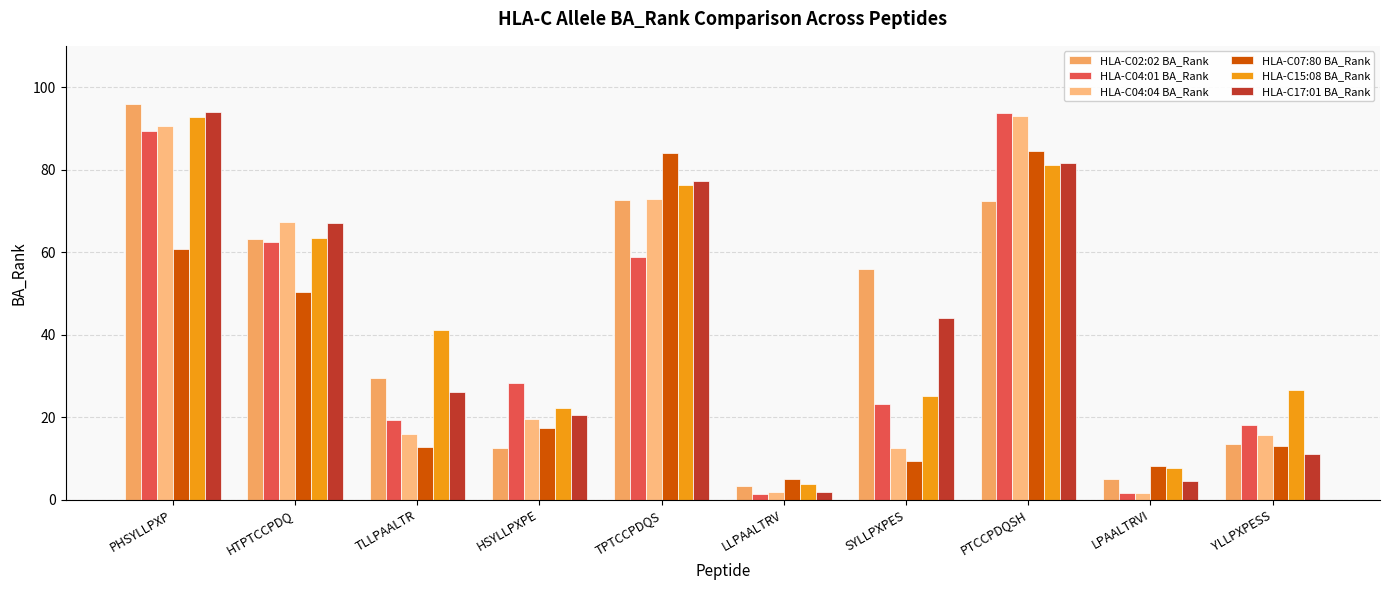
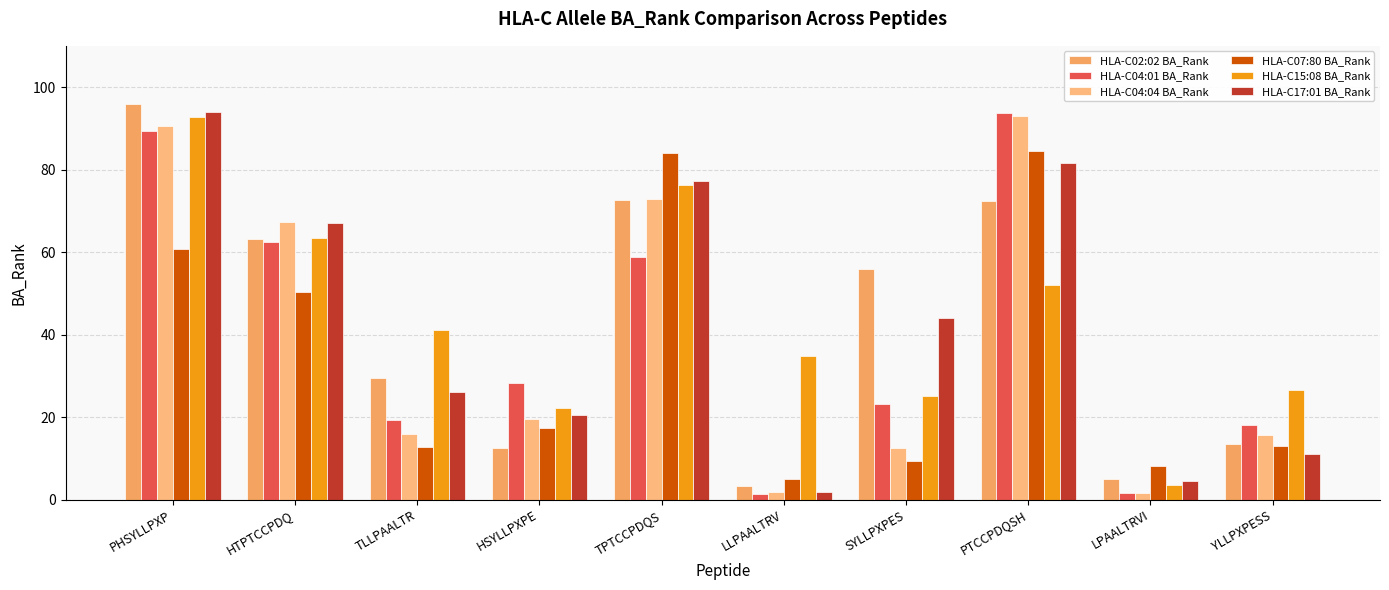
  {
    "HLA-C15:08 BA_Rank": {
      "PHSYLLPXP": 93,
      "HTPTCCPDQ": 63,
      "TLLPAALTR": 41,
      "HSYLLPXPE": 22,
      "TPTCCPDQS": 76,
-     "LLPAALTRV": 4,
+     "LLPAALTRV": 35,
      "SYLLPXPES": 25,
-     "PTCCPDQSH": 81,
-     "LPAALTRVI": 8,
+     "PTCCPDQSH": 52,
+     "LPAALTRVI": 4,
      "YLLPXPESS": 27
    }
  }
